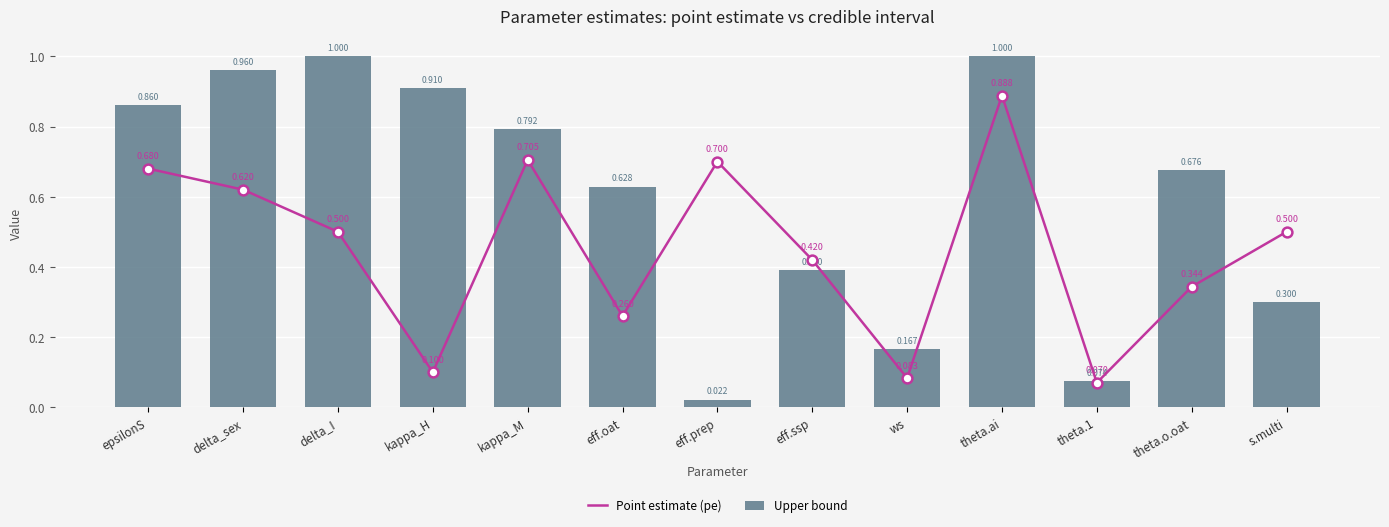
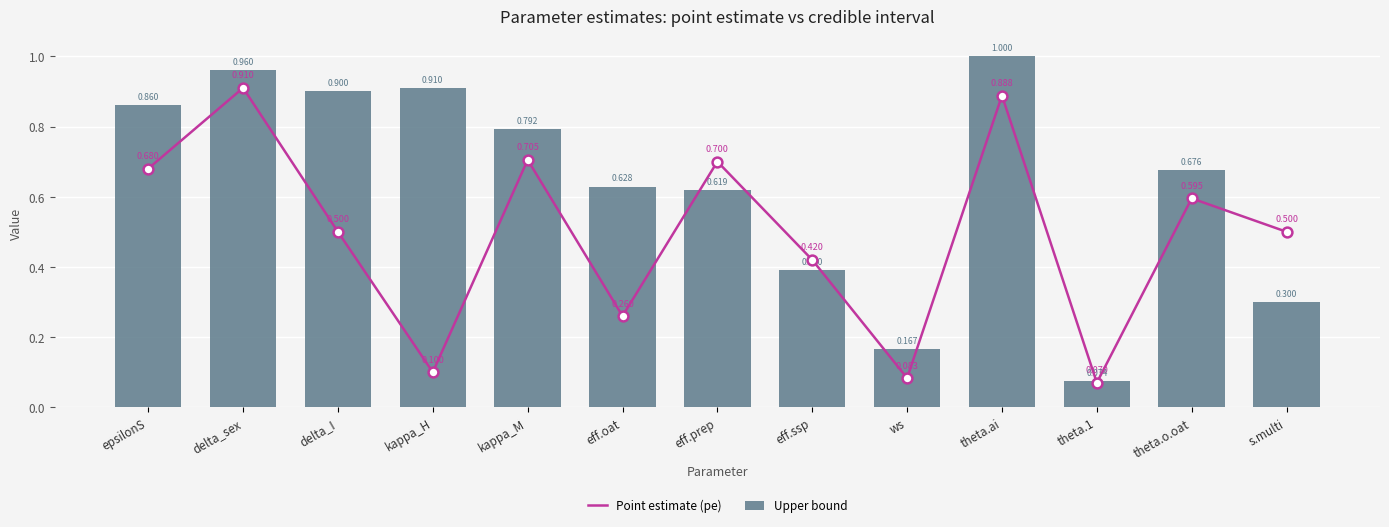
  {
    "Point estimate (pe)": {
      "epsilonS": 0.680,
-     "delta_sex": 0.620,
+     "delta_sex": 0.910,
      "delta_I": 0.500,
      "kappa_H": 0.100,
      "kappa_M": 0.705,
      "eff.oat": 0.260,
      "eff.prep": 0.700,
      "eff.ssp": 0.420,
      "ws": 0.083,
      "theta.ai": 0.888,
-     "theta.o.oat": 0.344,
+     "theta.o.oat": 0.595,
      "s.multi": 0.500
    },
    "Upper bound": {
      "epsilonS": 0.860,
      "delta_sex": 0.960,
-     "delta_I": 1.000,
+     "delta_I": 0.900,
      "kappa_H": 0.910,
      "kappa_M": 0.792,
      "eff.oat": 0.628,
-     "eff.prep": 0.022,
+     "eff.prep": 0.619,
      "ws": 0.167,
      "theta.ai": 1.000,
      "theta.o.oat": 0.676,
      "s.multi": 0.300
    }
  }
